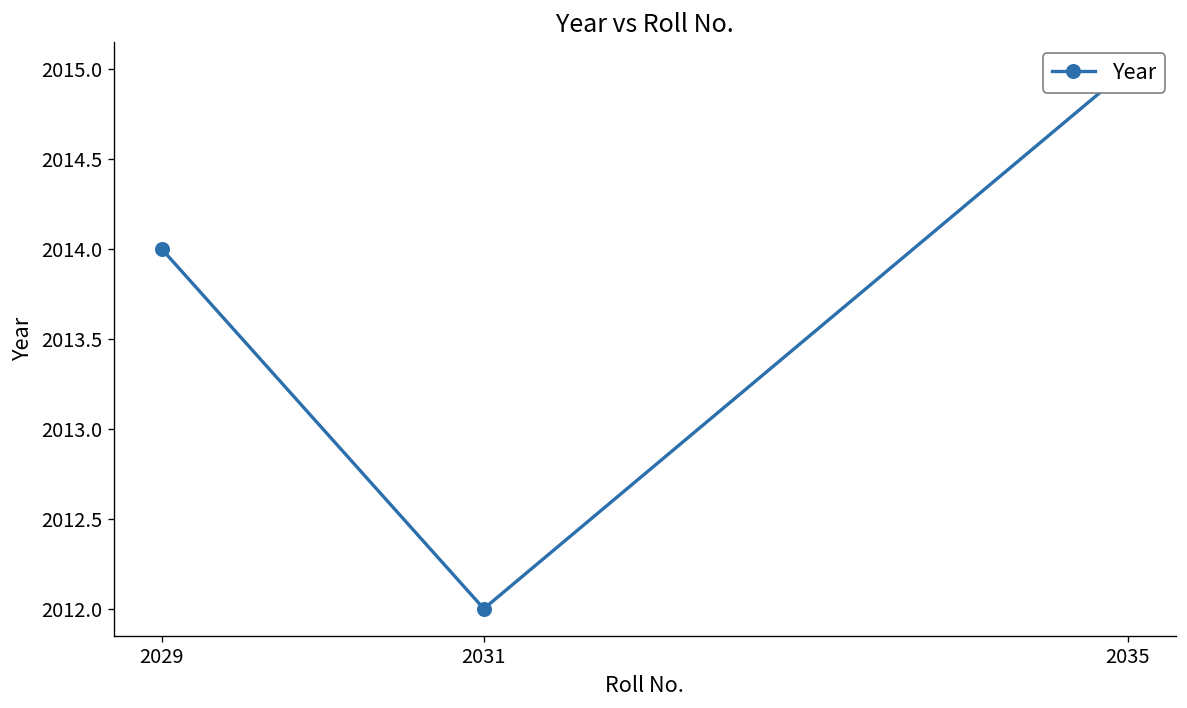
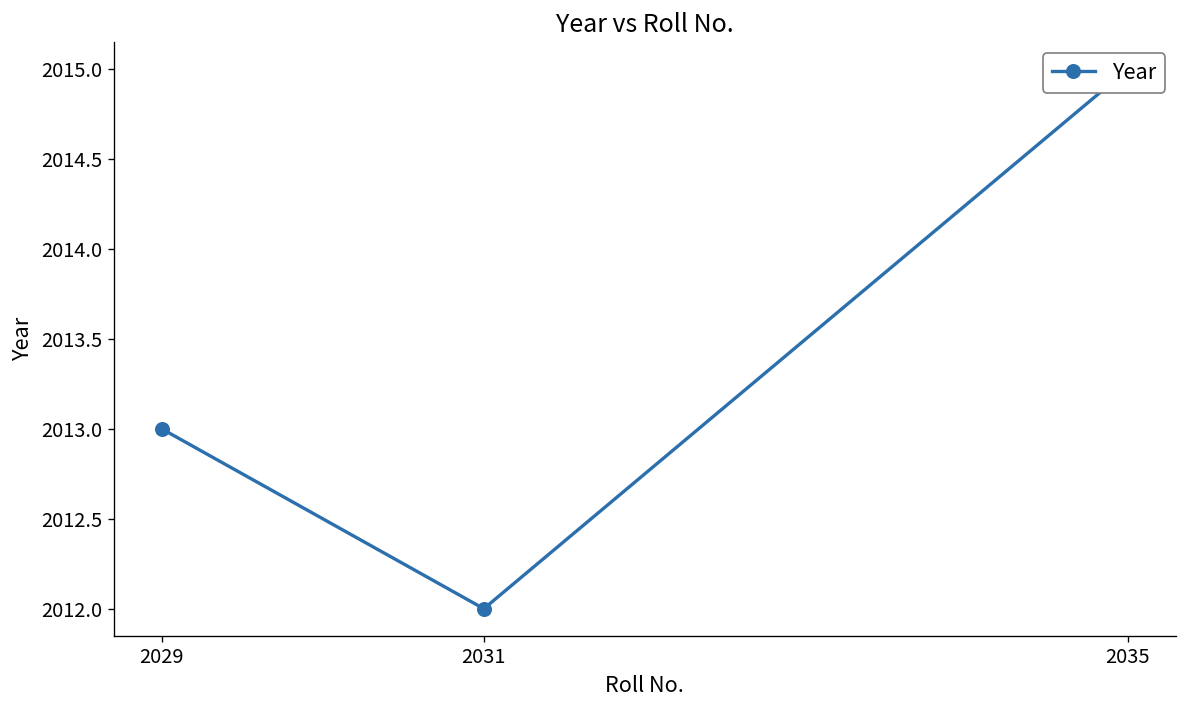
  {
-   "2029": 2014,
+   "2029": 2013,
    "2031": 2012
  }
